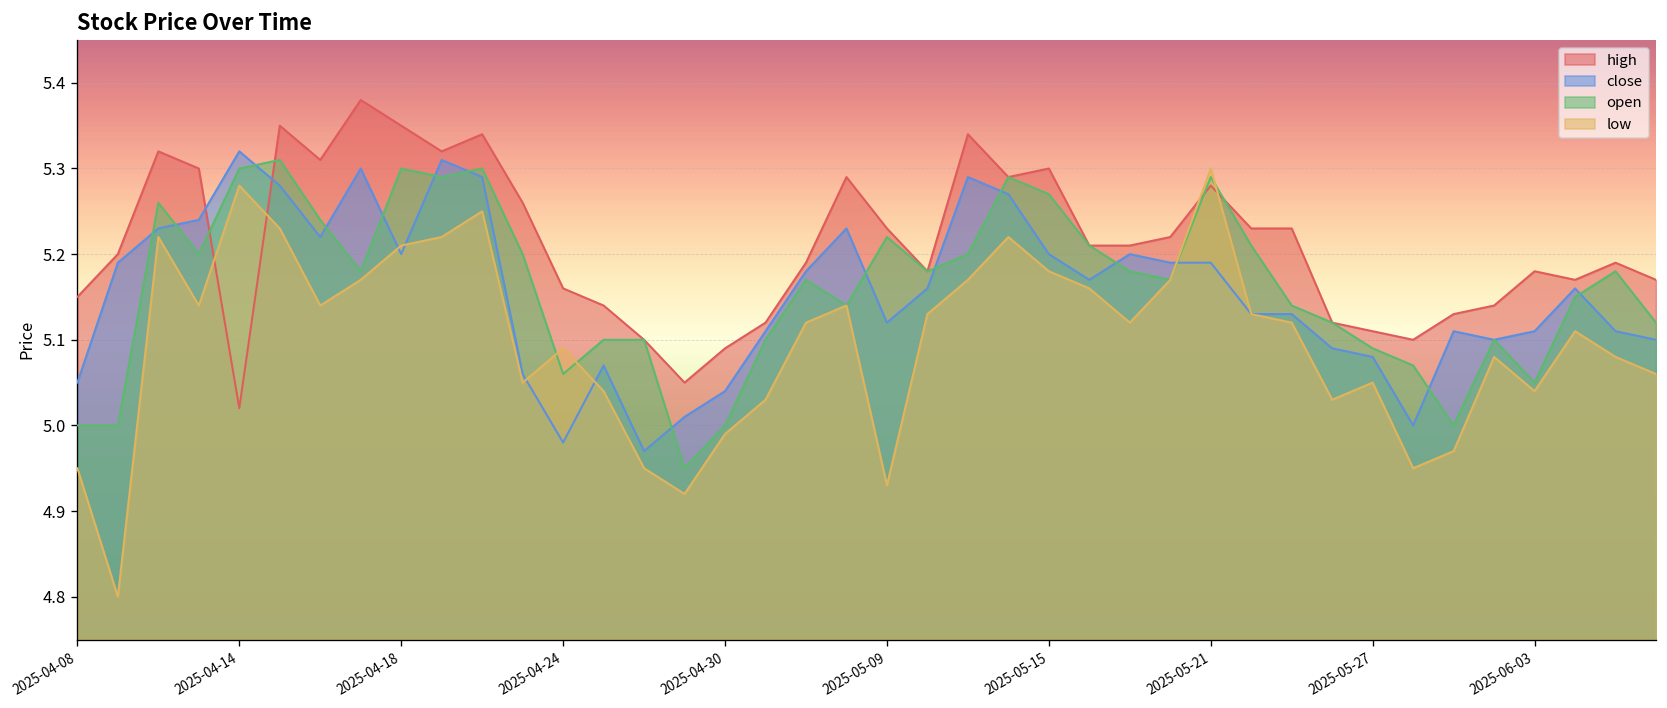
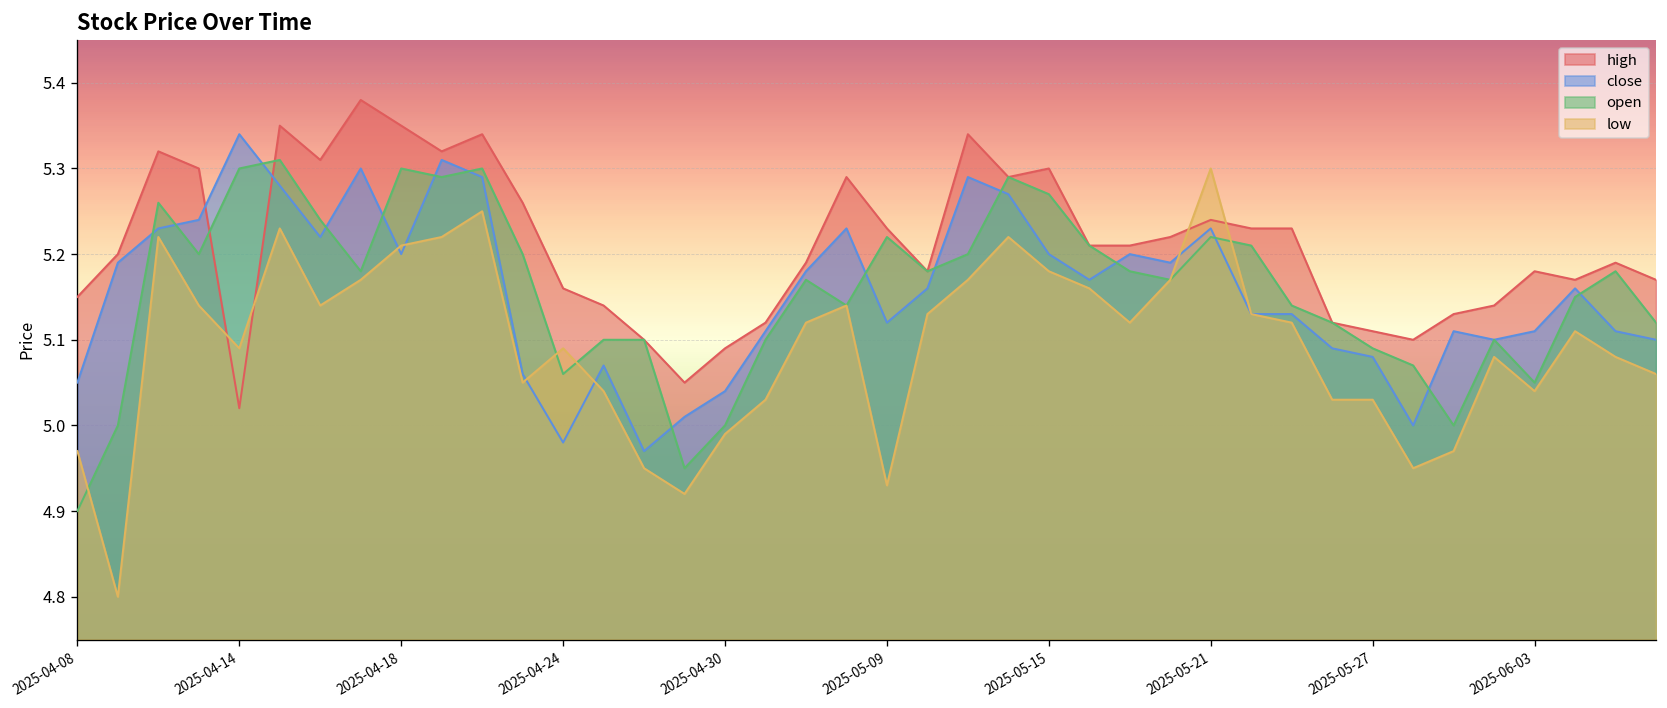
  {
    "high": {
      "2025-04-08": 5.15,
      "2025-04-14": 5.02,
      "2025-04-18": 5.35,
      "2025-04-24": 5.16,
      "2025-04-30": 5.09,
      "2025-05-09": 5.23,
      "2025-05-15": 5.30,
-     "2025-05-21": 5.28,
+     "2025-05-21": 5.24,
      "2025-05-27": 5.11,
      "2025-06-03": 5.18
    },
    "close": {
      "2025-04-08": 5.05,
-     "2025-04-14": 5.32,
+     "2025-04-14": 5.34,
      "2025-04-18": 5.20,
      "2025-04-24": 4.98,
      "2025-04-30": 5.04,
      "2025-05-09": 5.12,
      "2025-05-15": 5.20,
-     "2025-05-21": 5.19,
+     "2025-05-21": 5.23,
      "2025-05-27": 5.08,
      "2025-06-03": 5.11
    },
    "open": {
-     "2025-04-08": 5.0,
+     "2025-04-08": 4.9,
      "2025-04-14": 5.30,
      "2025-04-18": 5.30,
      "2025-04-24": 5.06,
      "2025-04-30": 5.00,
      "2025-05-09": 5.22,
      "2025-05-15": 5.27,
-     "2025-05-21": 5.29,
+     "2025-05-21": 5.22,
      "2025-05-27": 5.09,
      "2025-06-03": 5.05
    },
    "low": {
-     "2025-04-08": 4.95,
-     "2025-04-14": 5.28,
+     "2025-04-08": 4.97,
+     "2025-04-14": 5.09,
      "2025-04-18": 5.21,
      "2025-04-24": 5.09,
      "2025-04-30": 4.99,
      "2025-05-09": 4.93,
      "2025-05-15": 5.18,
      "2025-05-21": 5.30,
-     "2025-05-27": 5.05,
+     "2025-05-27": 5.03,
      "2025-06-03": 5.04
    }
  }
